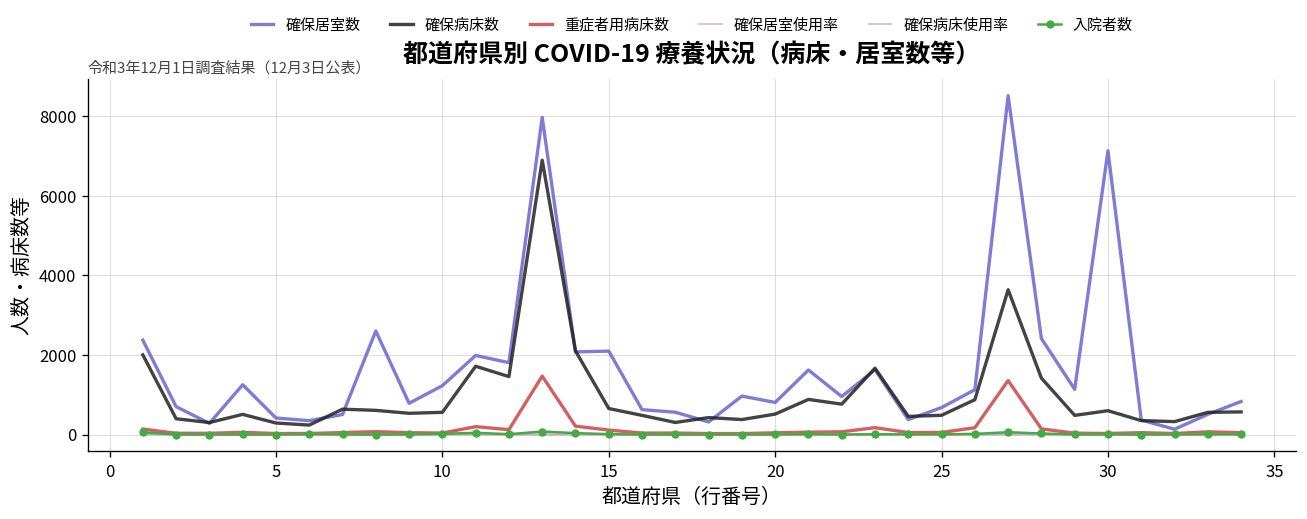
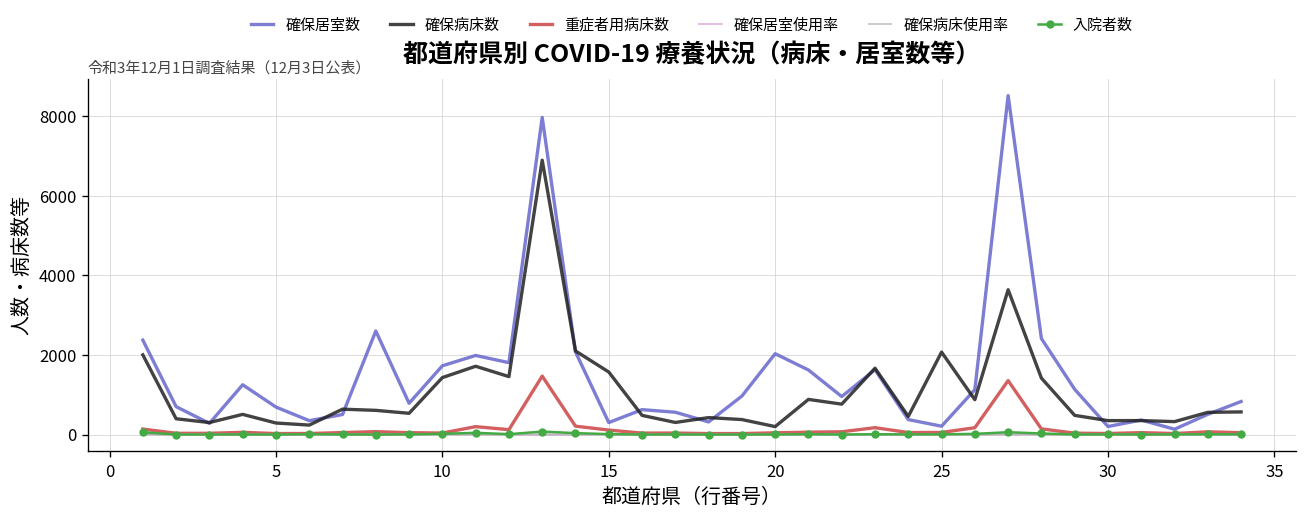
  {
    "確保居室数": {
-     "5": 400,
-     "10": 1200,
-     "15": 2100,
-     "20": 800,
-     "25": 700,
-     "30": 7100
+     "5": 700,
+     "10": 1700,
+     "15": 300,
+     "20": 2000,
+     "25": 200,
+     "30": 200
    },
    "確保病床数": {
      "5": 300,
-     "10": 600,
-     "15": 700,
-     "20": 500,
-     "25": 500,
-     "30": 600
+     "10": 1400,
+     "15": 1600,
+     "20": 200,
+     "25": 2100,
+     "30": 300
    },
    "重症者用病床数": {
      "15": 100
    }
  }
